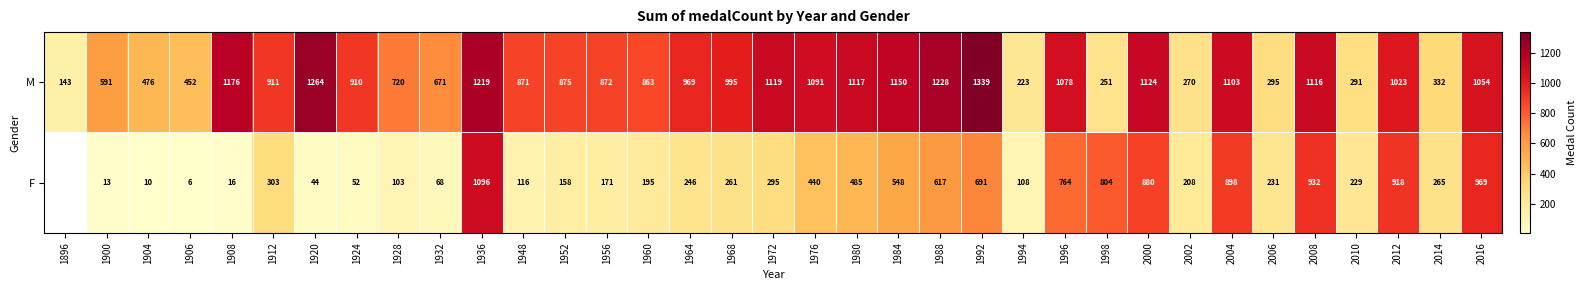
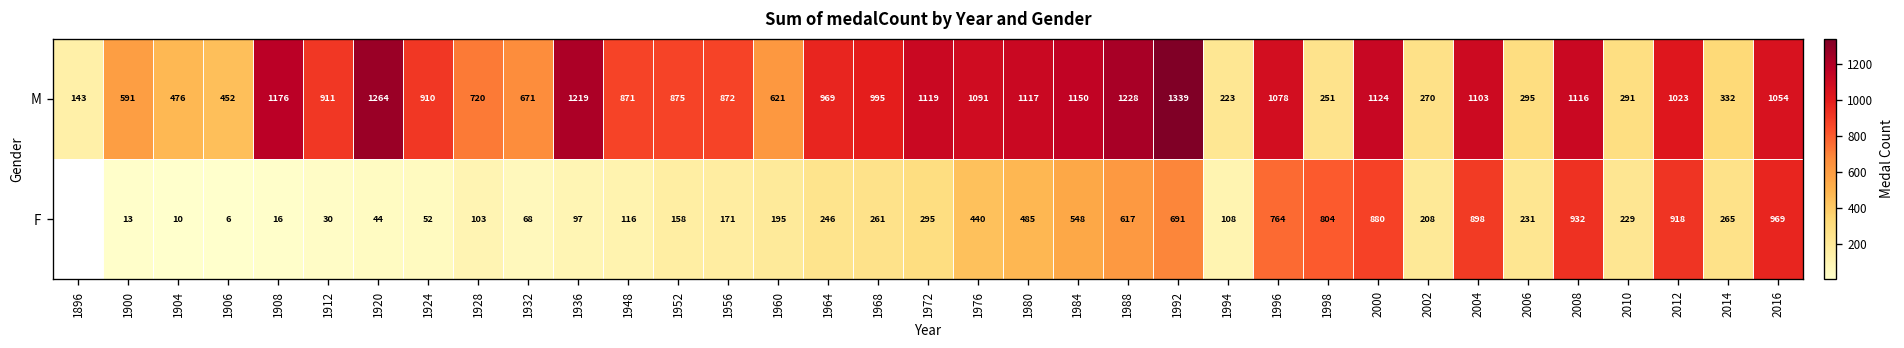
  {
    "M": {
      "1896": 143,
      "1900": 591,
      "1904": 476,
      "1906": 452,
      "1908": 1176,
      "1912": 911,
      "1920": 1264,
      "1924": 910,
      "1928": 720,
      "1932": 671,
      "1936": 1219,
      "1948": 871,
      "1952": 875,
      "1956": 872,
-     "1960": 863,
+     "1960": 621,
      "1964": 969,
      "1968": 995,
      "1972": 1119,
      "1976": 1091,
      "1980": 1117,
      "1984": 1150,
      "1988": 1228,
      "1992": 1339,
      "1994": 223,
      "1996": 1078,
      "1998": 251,
      "2000": 1124,
      "2002": 270,
      "2004": 1103,
      "2006": 295,
      "2008": 1116,
      "2010": 291,
      "2012": 1023,
      "2014": 332,
      "2016": 1054
    },
    "F": {
      "1900": 13,
      "1904": 10,
      "1906": 6,
      "1908": 16,
-     "1912": 303,
+     "1912": 30,
      "1920": 44,
      "1924": 52,
      "1928": 103,
      "1932": 68,
-     "1936": 1096,
+     "1936": 97,
      "1948": 116,
      "1952": 158,
      "1956": 171,
      "1960": 195,
      "1964": 246,
      "1968": 261,
      "1972": 295,
      "1976": 440,
      "1980": 485,
      "1984": 548,
      "1988": 617,
      "1992": 691,
      "1994": 108,
      "1996": 764,
      "1998": 804,
      "2000": 880,
      "2002": 208,
      "2004": 898,
      "2006": 231,
      "2008": 932,
      "2010": 229,
      "2012": 918,
      "2014": 265,
      "2016": 969
    }
  }
